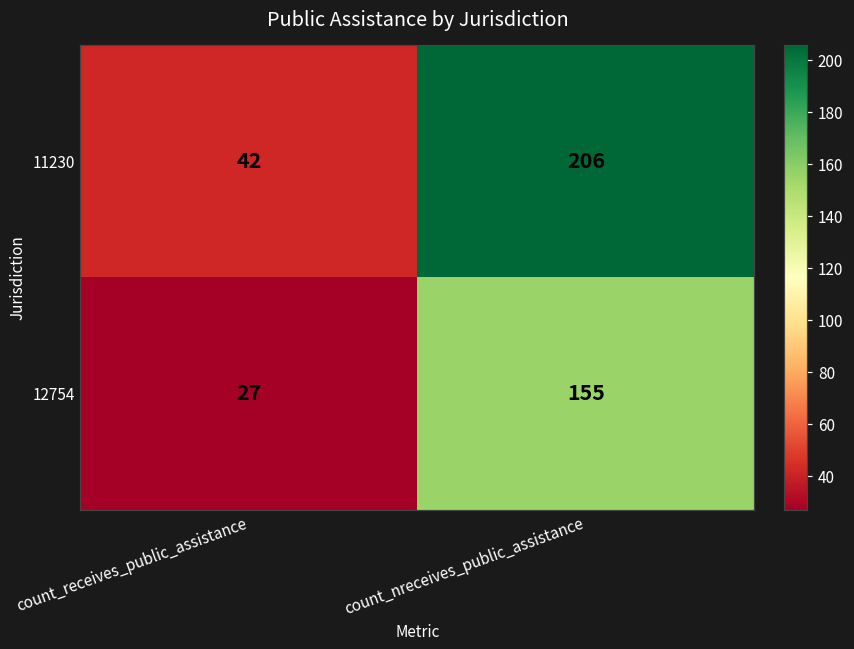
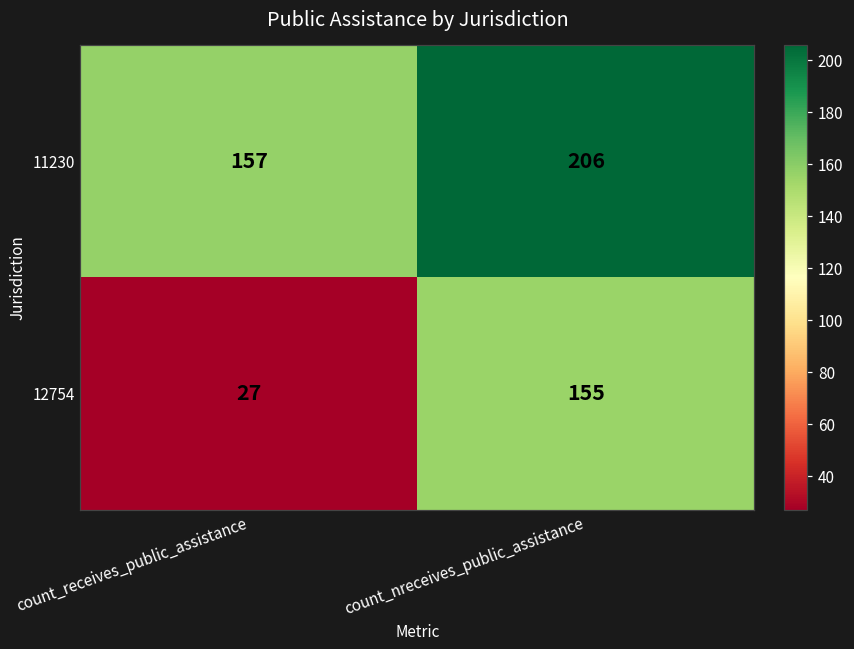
  {
    "11230": {
-     "count_receives_public_assistance": 42,
+     "count_receives_public_assistance": 157,
      "count_nreceives_public_assistance": 206
    },
    "12754": {
      "count_receives_public_assistance": 27,
      "count_nreceives_public_assistance": 155
    }
  }
